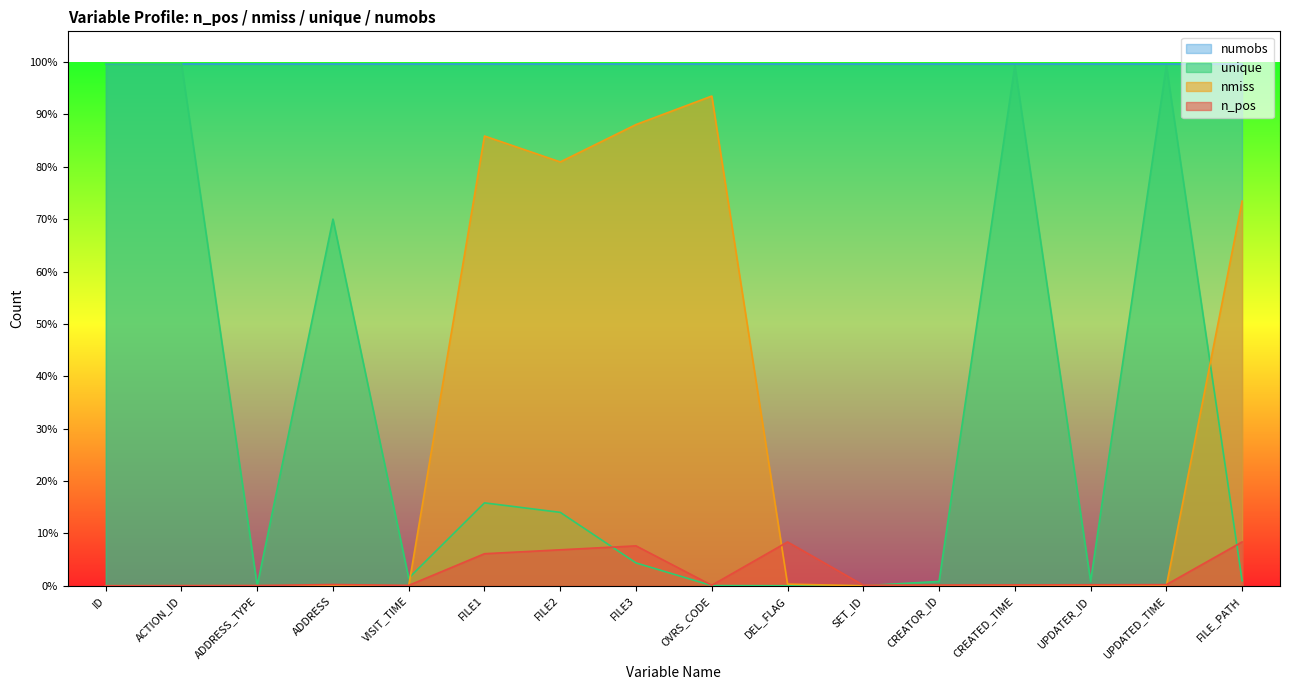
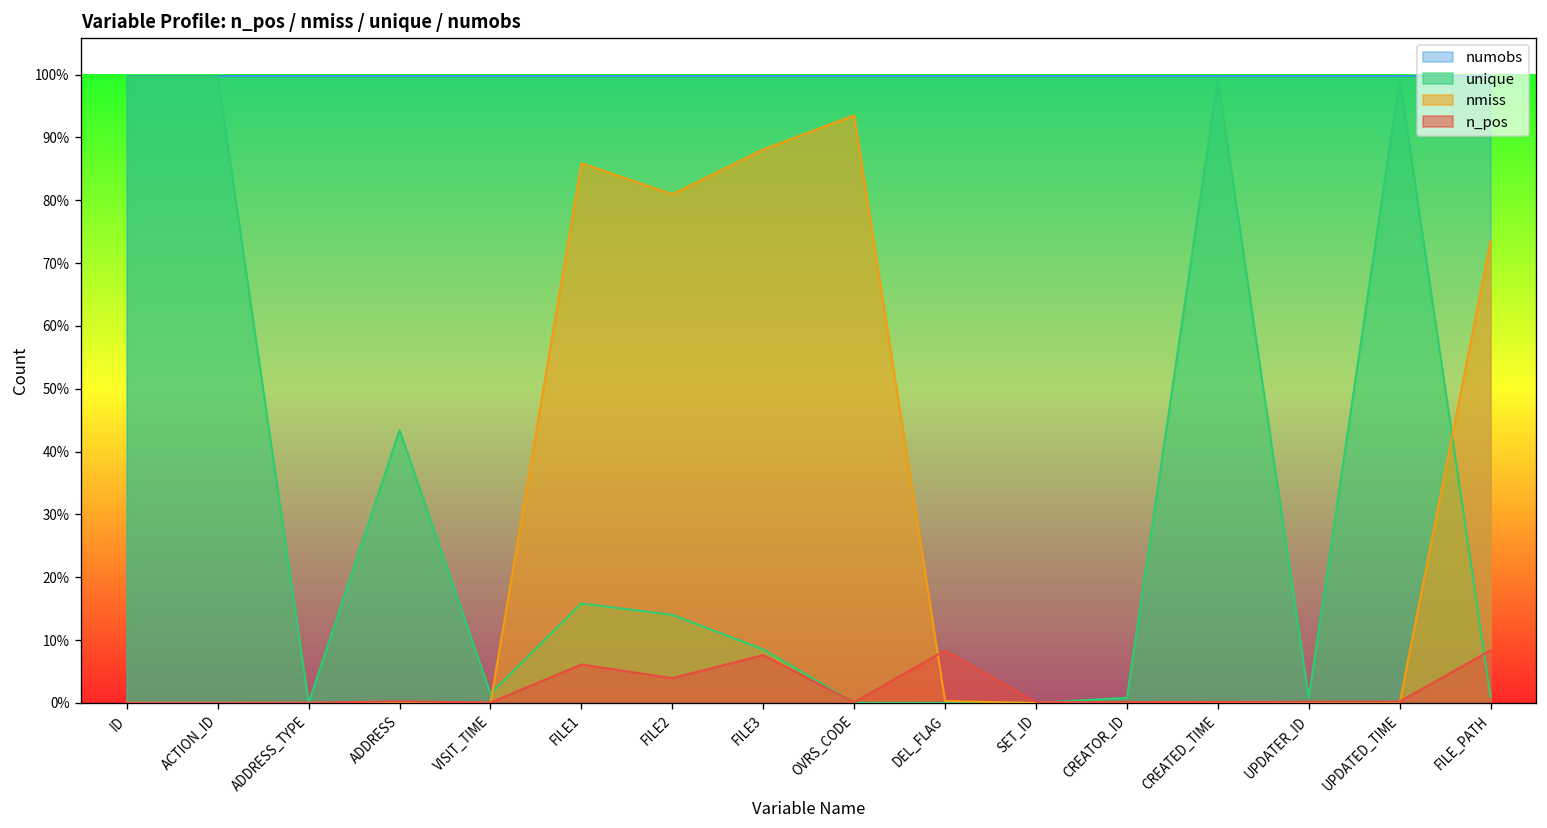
  {
    "numobs": {
      "ADDRESS_TYPE": "100%",
      "ADDRESS": "100%",
      "VISIT_TIME": "100%",
      "FILE1": "100%",
      "FILE2": "100%",
      "FILE3": "100%",
      "OVRS_CODE": "100%",
      "DEL_FLAG": "100%",
      "SET_ID": "100%",
      "CREATOR_ID": "100%",
      "UPDATER_ID": "100%"
    },
    "unique": {
-     "ADDRESS": "70%",
+     "ADDRESS": "43%",
      "VISIT_TIME": "1%",
      "FILE1": "16%",
      "FILE2": "14%",
-     "FILE3": "4%",
+     "FILE3": "9%",
      "CREATOR_ID": "1%",
      "UPDATER_ID": "1%",
      "FILE_PATH": "1%"
    },
    "nmiss": {
      "FILE1": "86%",
      "FILE2": "81%",
      "FILE3": "88%",
      "OVRS_CODE": "94%",
      "FILE_PATH": "73%"
    },
    "n_pos": {
      "FILE1": "6%",
-     "FILE2": "7%",
+     "FILE2": "4%",
      "FILE3": "8%",
      "DEL_FLAG": "8%",
      "FILE_PATH": "8%"
    }
  }
